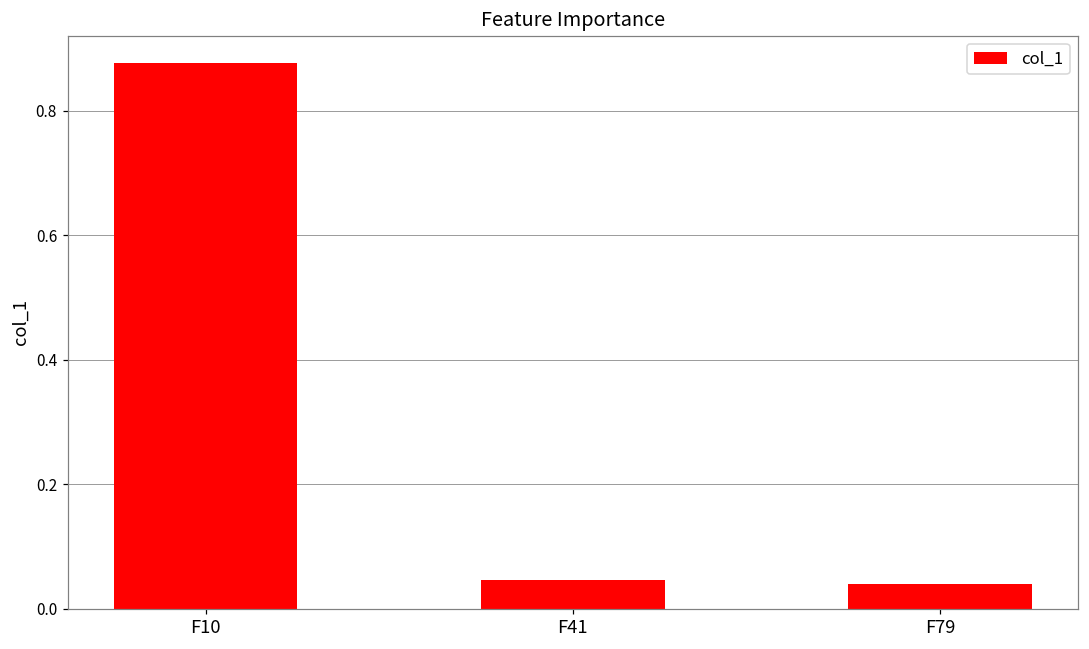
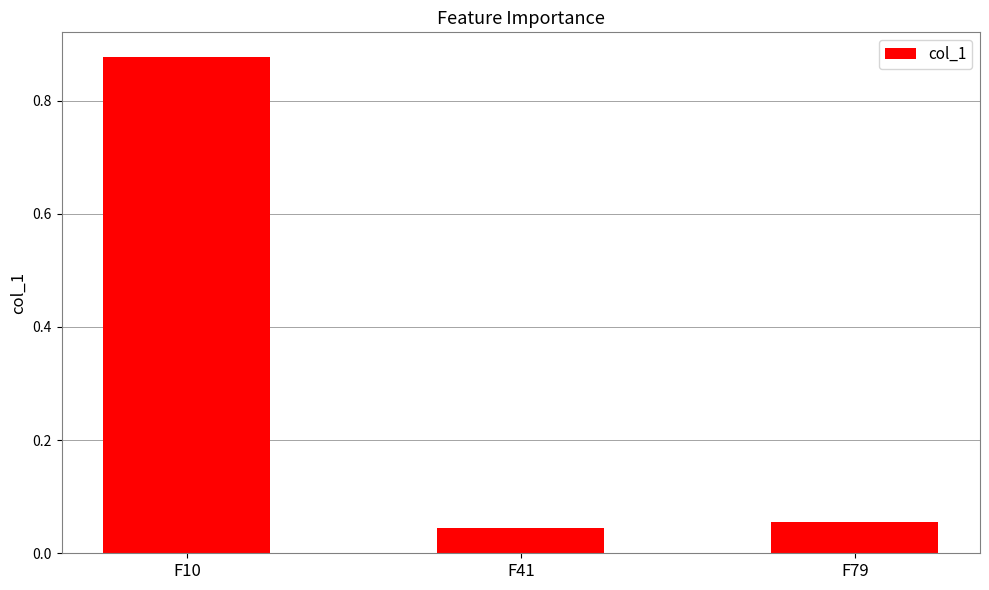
  {
    "F10": 0.88,
    "F41": 0.05,
-   "F79": 0.04
+   "F79": 0.06
  }
